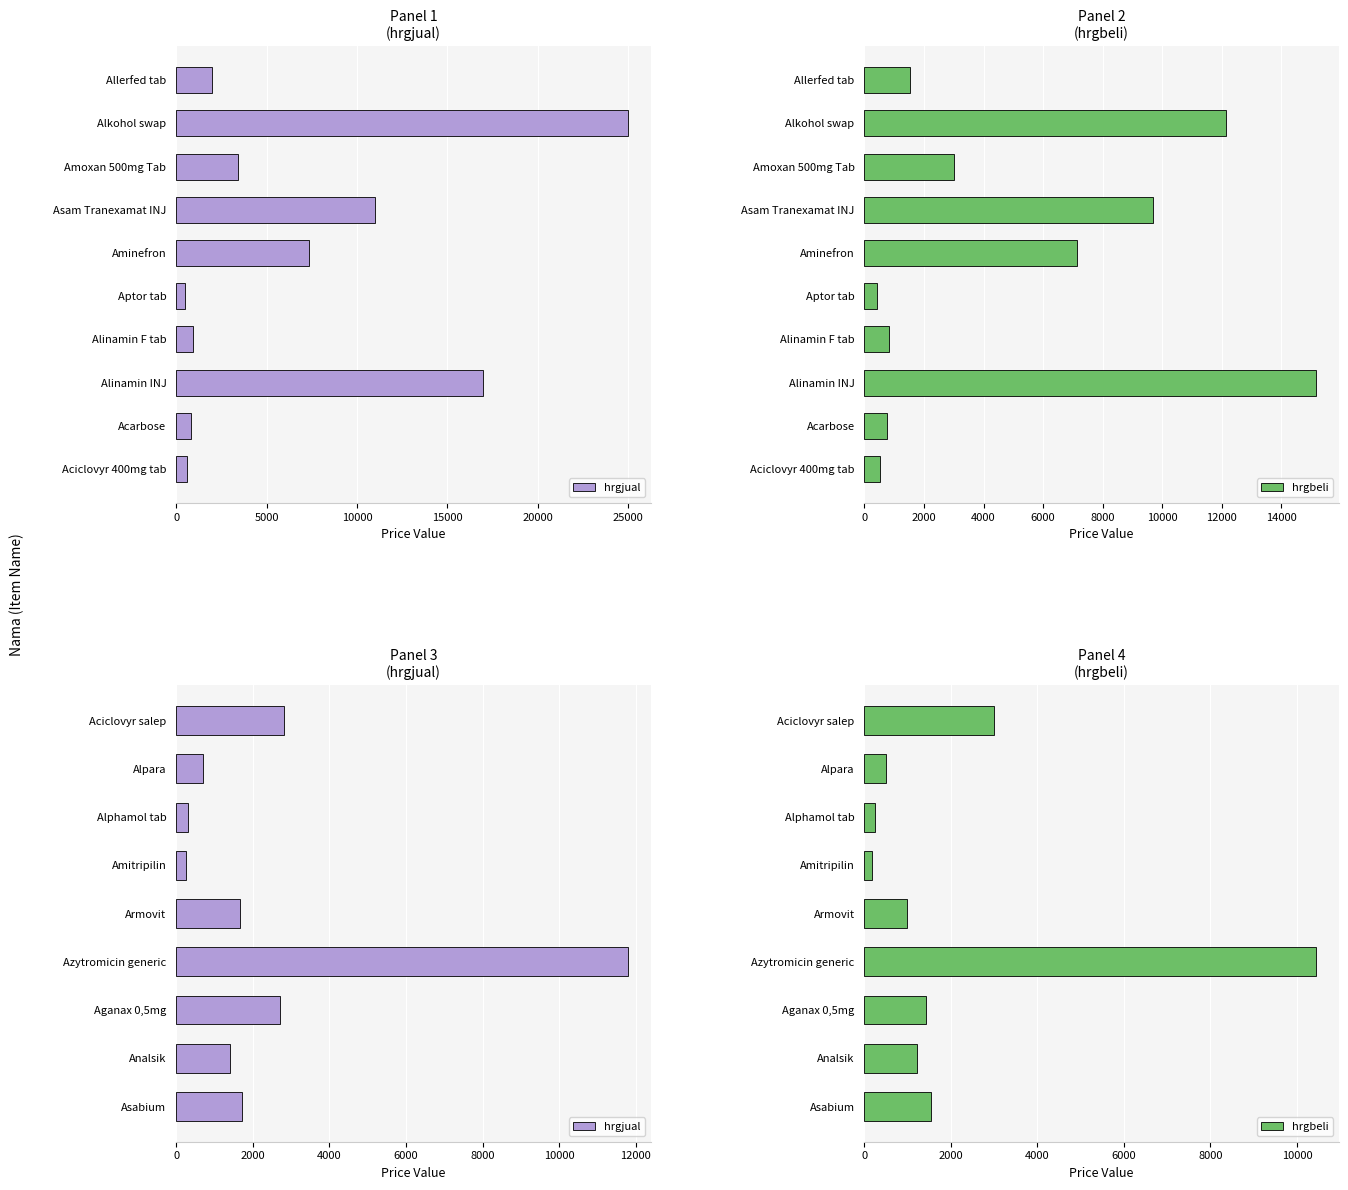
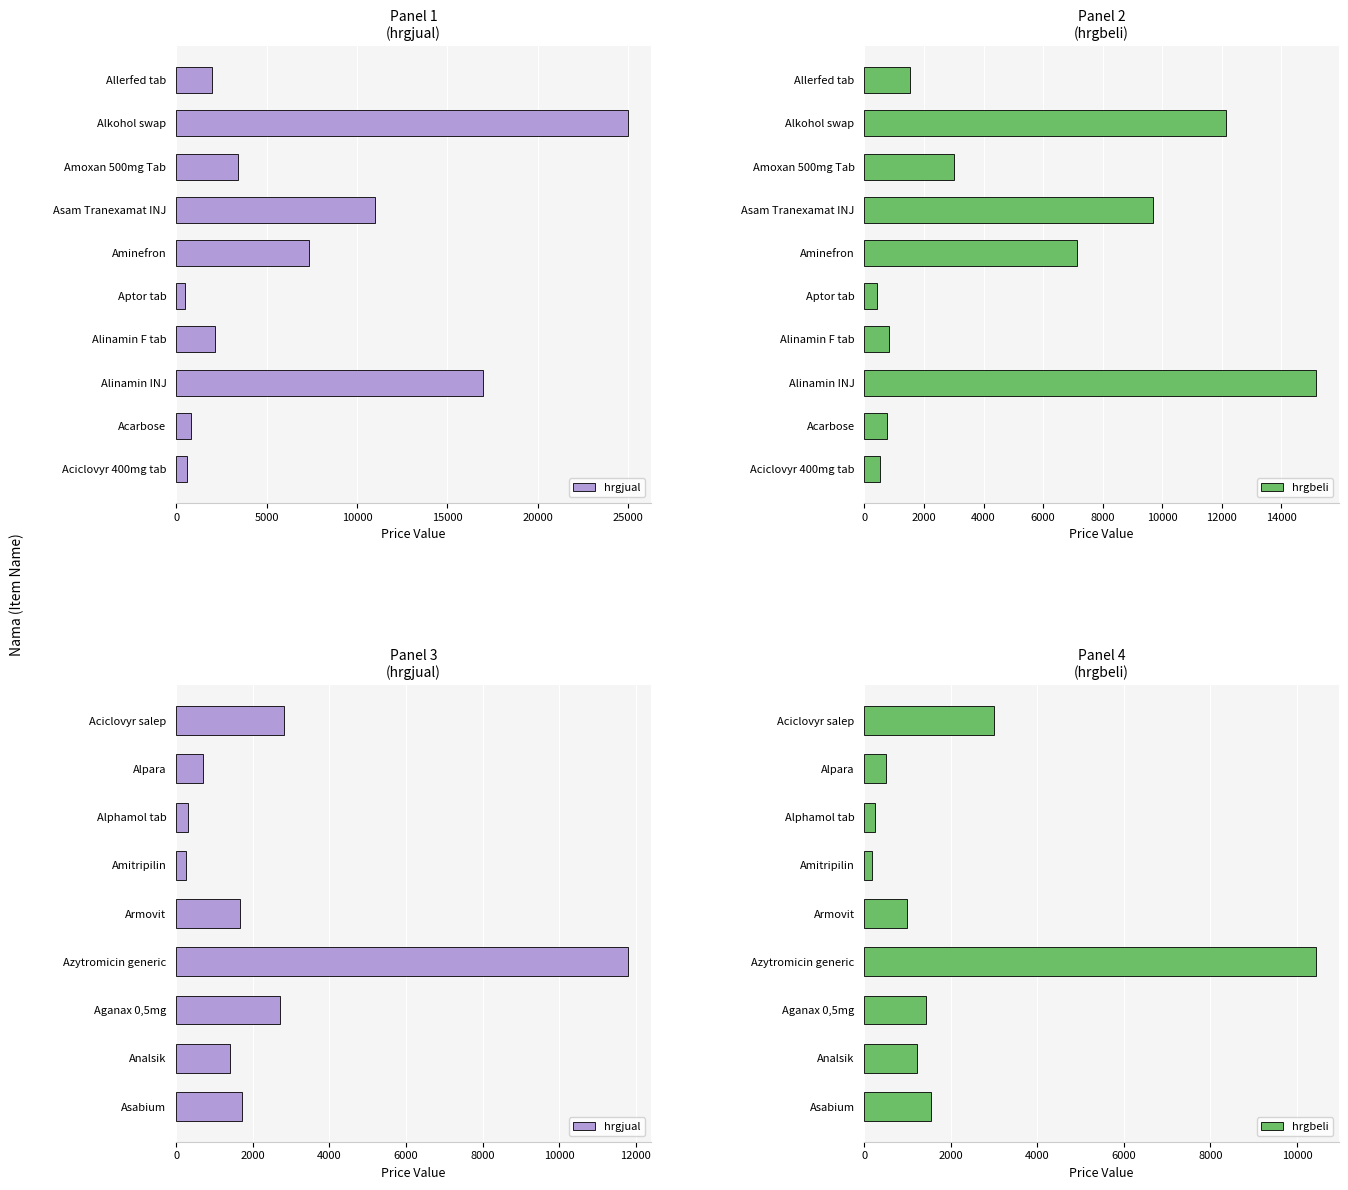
  {
    "Panel 1 (hrgjual)": {
      "Allerfed tab": 2000,
      "Alkohol swap": 25000,
      "Amoxan 500mg Tab": 3400,
      "Asam Tranexamat INJ": 11000,
      "Aminefron": 7400,
      "Aptor tab": 500,
-     "Alinamin F tab": 900,
+     "Alinamin F tab": 2100,
      "Alinamin INJ": 17000,
      "Acarbose": 900,
      "Aciclovyr 400mg tab": 600
    },
    "Panel 2 (hrgbeli)": {
      "Allerfed tab": 1500,
      "Alkohol swap": 12100,
      "Amoxan 500mg Tab": 3000,
      "Asam Tranexamat INJ": 9700,
      "Aminefron": 7200,
      "Aptor tab": 400,
      "Alinamin F tab": 800,
      "Alinamin INJ": 15200,
      "Acarbose": 800,
      "Aciclovyr 400mg tab": 500
    },
    "Panel 3 (hrgjual)": {
      "Aciclovyr salep": 2800,
      "Alpara": 700,
      "Alphamol tab": 300,
      "Amitripilin": 300,
      "Armovit": 1700,
      "Azytromicin generic": 11800,
      "Aganax 0,5mg": 2700,
      "Analsik": 1400,
      "Asabium": 1700
    },
    "Panel 4 (hrgbeli)": {
      "Aciclovyr salep": 3000,
      "Alpara": 500,
      "Alphamol tab": 300,
      "Amitripilin": 200,
      "Armovit": 1000,
      "Azytromicin generic": 10500,
      "Aganax 0,5mg": 1400,
      "Analsik": 1200,
      "Asabium": 1500
    }
  }
